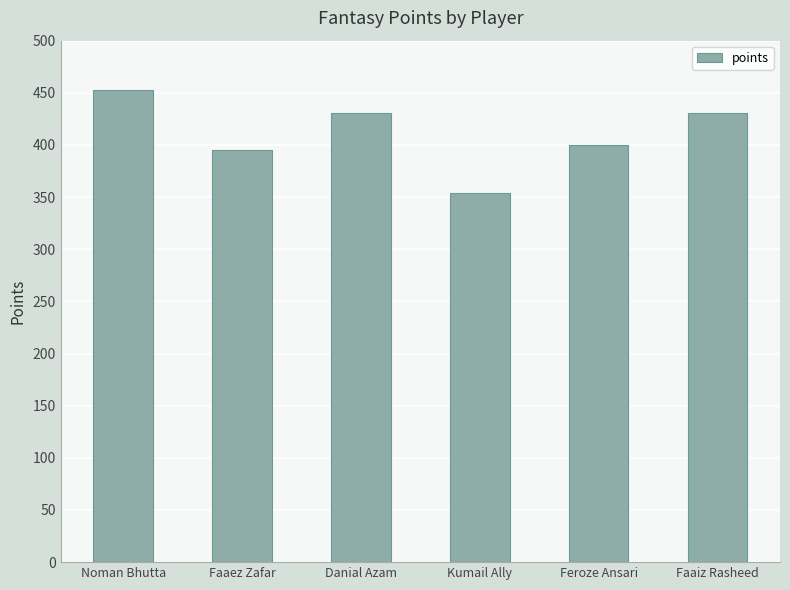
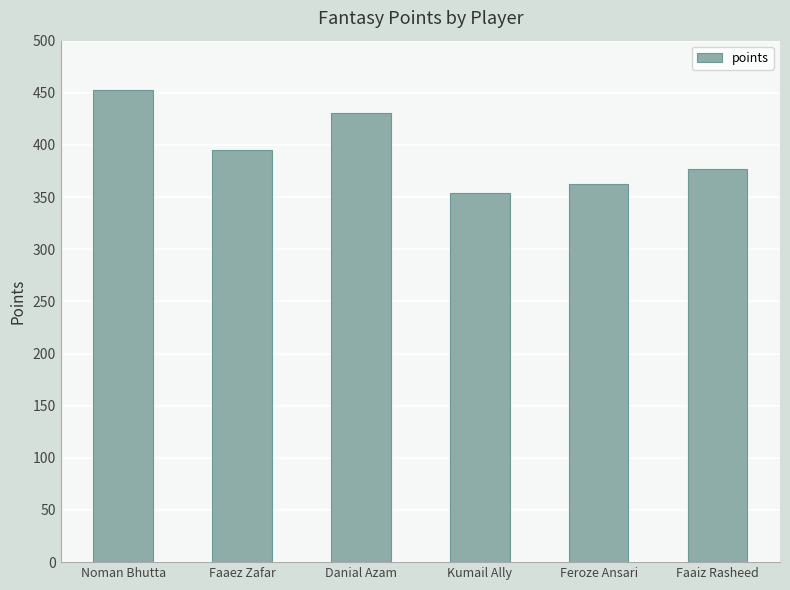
  {
    "Noman Bhutta": 453,
    "Faaez Zafar": 395,
    "Danial Azam": 431,
    "Kumail Ally": 354,
-   "Feroze Ansari": 400,
-   "Faaiz Rasheed": 431
+   "Feroze Ansari": 362,
+   "Faaiz Rasheed": 377
  }
